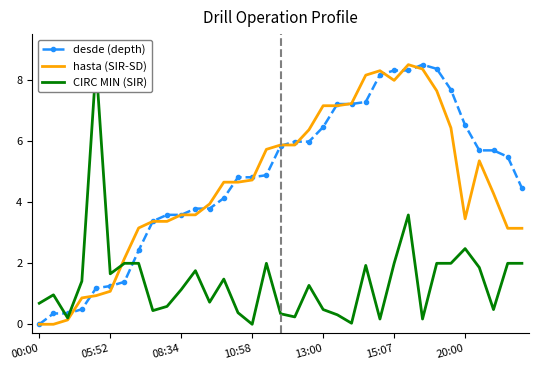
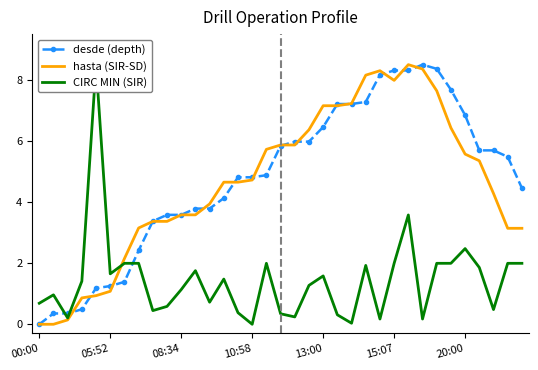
  {
    "desde (depth)": {
      "05:52": 1.3,
      "10:58": 4.8,
      "13:00": 6.5,
      "15:07": 8.3,
-     "20:00": 6.5
+     "20:00": 6.8
    },
    "hasta (SIR-SD)": {
      "05:52": 1.1,
      "10:58": 4.7,
      "13:00": 7.2,
      "15:07": 8.0,
-     "20:00": 3.5
+     "20:00": 5.6
    },
    "CIRC MIN (SIR)": {
      "00:00": 0.7,
      "05:52": 1.7,
      "08:34": 1.1,
      "10:58": 0.0,
-     "13:00": 0.5,
+     "13:00": 1.6,
      "15:07": 2.0,
      "20:00": 2.5
    }
  }
